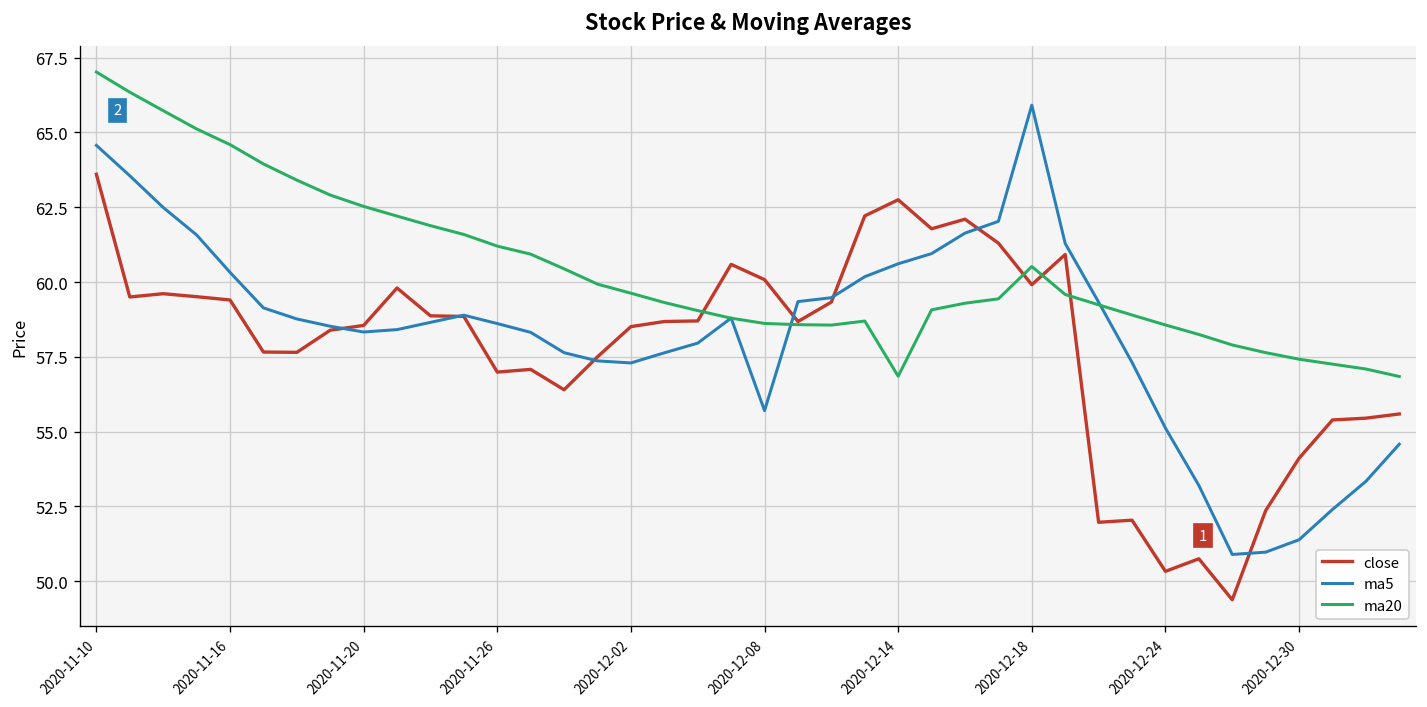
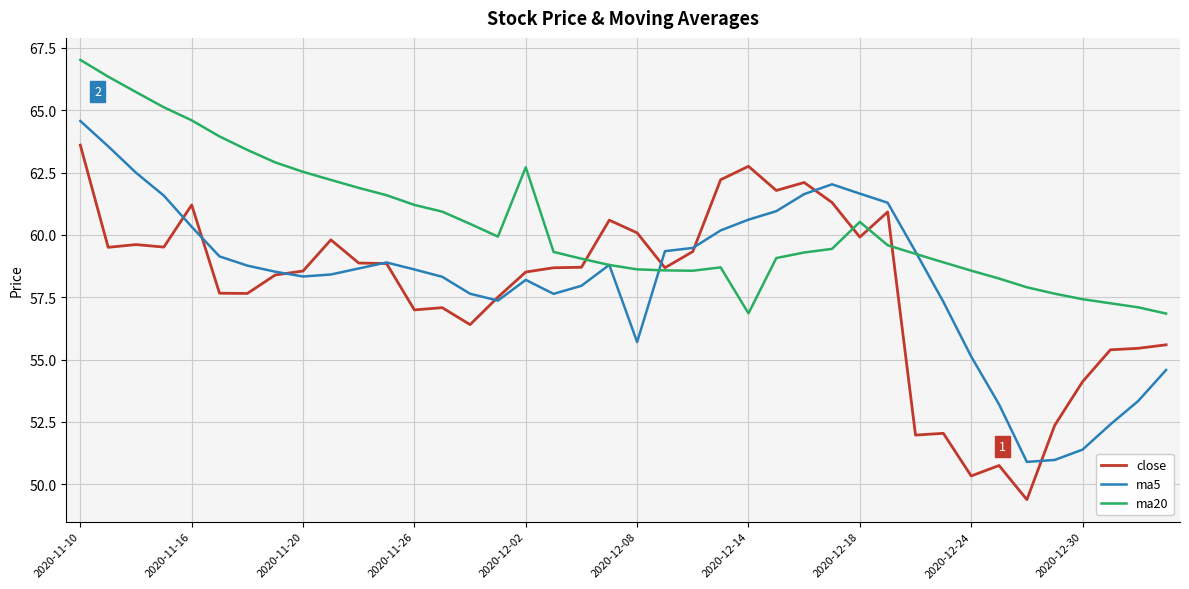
  {
    "close": {
      "2020-11-10": 63.6,
-     "2020-11-16": 59.4,
+     "2020-11-16": 61.2,
      "2020-11-20": 58.6,
      "2020-11-26": 57.0,
      "2020-12-02": 58.5,
      "2020-12-08": 60.1,
      "2020-12-14": 62.8,
      "2020-12-18": 59.9,
      "2020-12-24": 50.3,
      "2020-12-30": 54.1
    },
    "ma5": {
      "2020-11-10": 64.6,
      "2020-11-16": 60.3,
      "2020-11-20": 58.3,
      "2020-11-26": 58.6,
-     "2020-12-02": 57.3,
+     "2020-12-02": 58.2,
      "2020-12-08": 55.7,
      "2020-12-14": 60.6,
-     "2020-12-18": 65.9,
+     "2020-12-18": 61.7,
      "2020-12-24": 55.1,
      "2020-12-30": 51.4
    },
    "ma20": {
      "2020-11-10": 67.0,
      "2020-11-16": 64.6,
      "2020-11-20": 62.5,
      "2020-11-26": 61.2,
-     "2020-12-02": 59.6,
+     "2020-12-02": 62.7,
      "2020-12-08": 58.6,
      "2020-12-14": 56.9,
      "2020-12-18": 60.5,
      "2020-12-24": 58.6,
      "2020-12-30": 57.4
    }
  }
